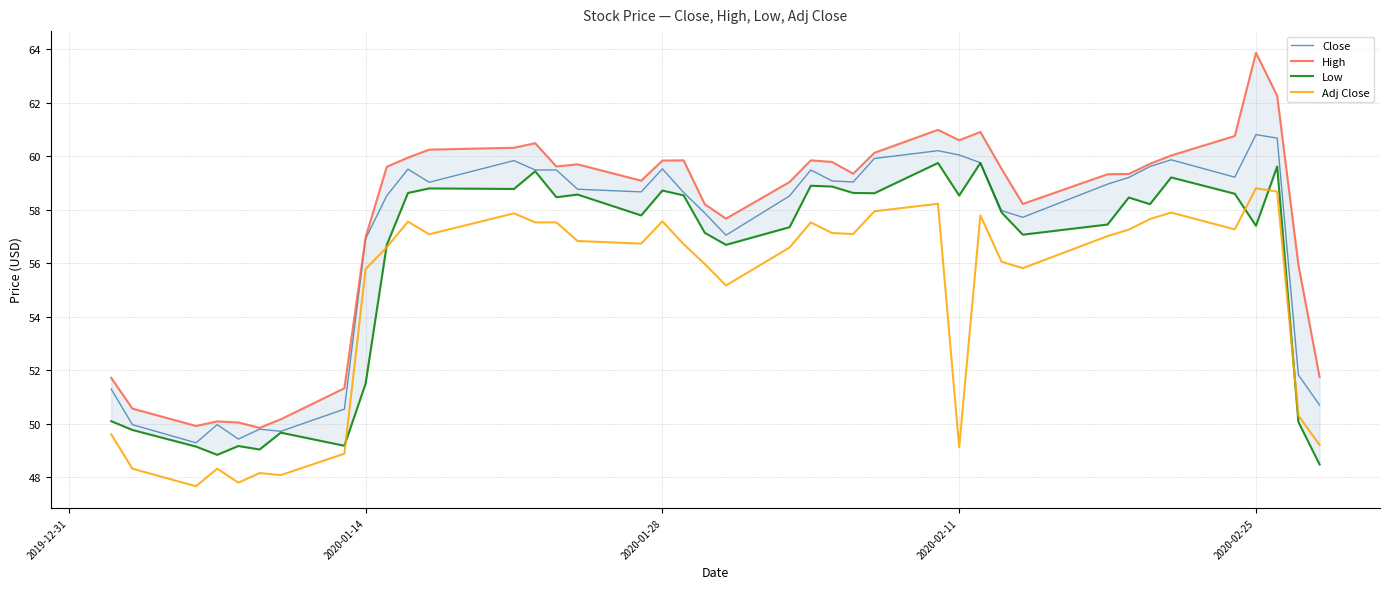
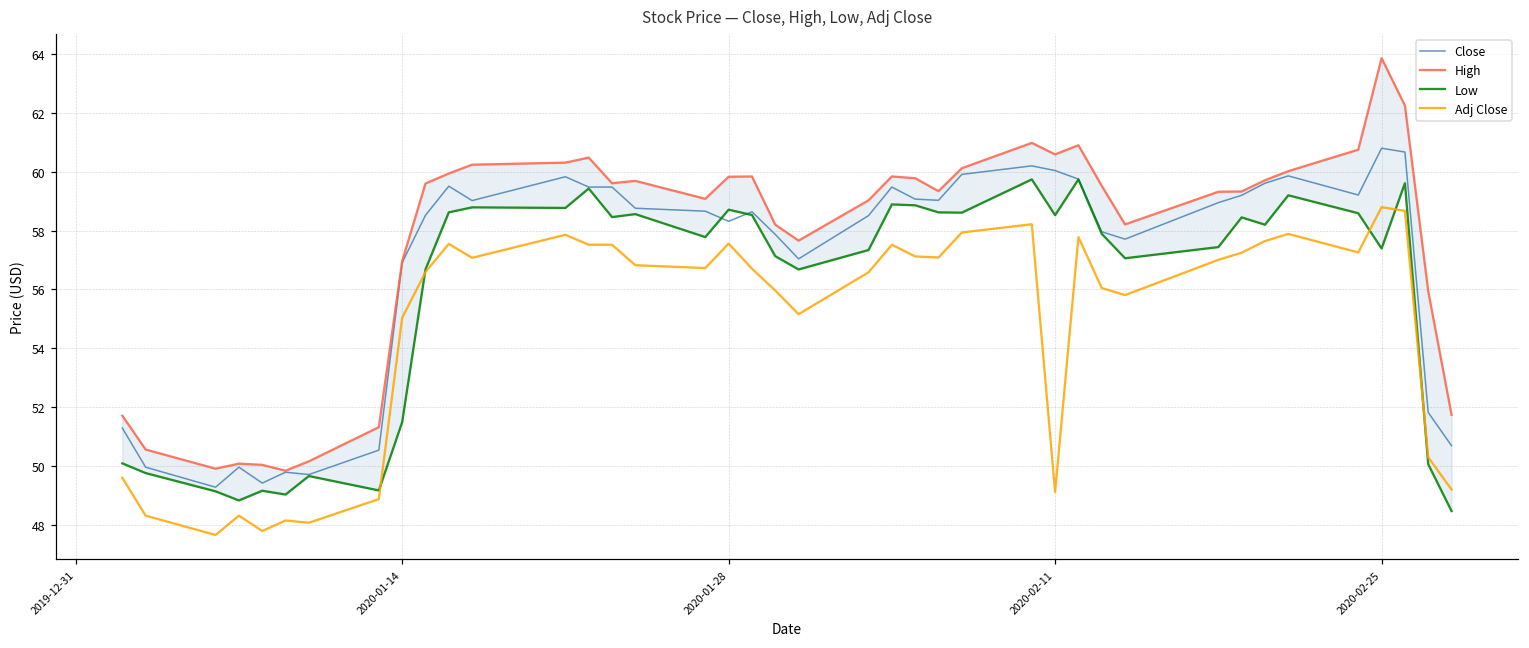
  {
    "Close": {
-     "2020-01-28": 59.5,
+     "2020-01-28": 58.3,
      "2020-02-11": 60.0,
      "2020-02-25": 60.8
    },
    "High": {
      "2020-01-28": 59.8,
      "2020-02-11": 60.6,
      "2020-02-25": 63.9
    },
    "Low": {
      "2020-01-14": 51.5,
      "2020-01-28": 58.7,
      "2020-02-11": 58.5,
      "2020-02-25": 57.4
    },
    "Adj Close": {
-     "2020-01-14": 55.8,
+     "2020-01-14": 55.0,
      "2020-01-28": 57.6,
      "2020-02-11": 49.1,
      "2020-02-25": 58.8
    }
  }
